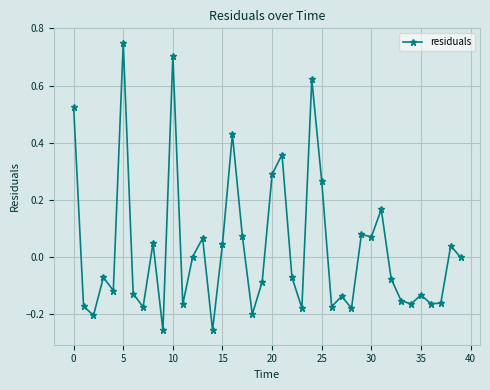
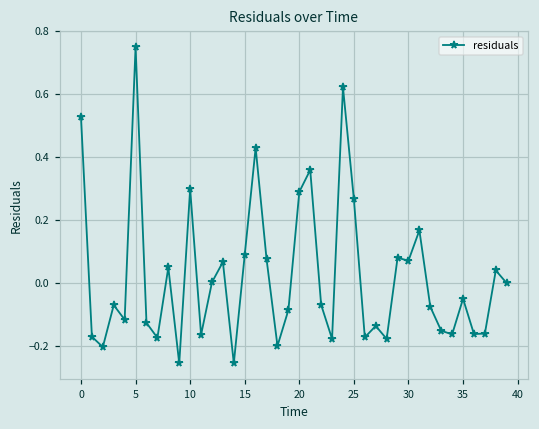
  {
    "0": 0.53,
    "5": 0.75,
-   "10": 0.70,
-   "15": 0.05,
+   "10": 0.30,
+   "15": 0.09,
    "20": 0.29,
    "25": 0.27,
    "30": 0.07,
-   "35": -0.13
+   "35": -0.05
  }
